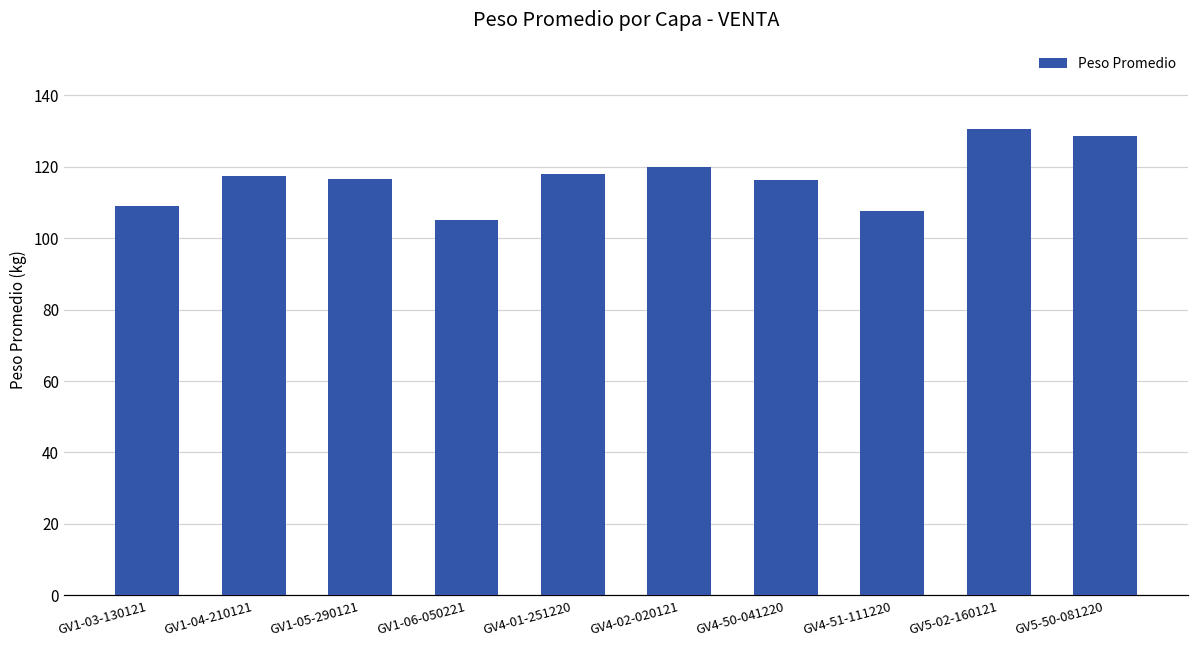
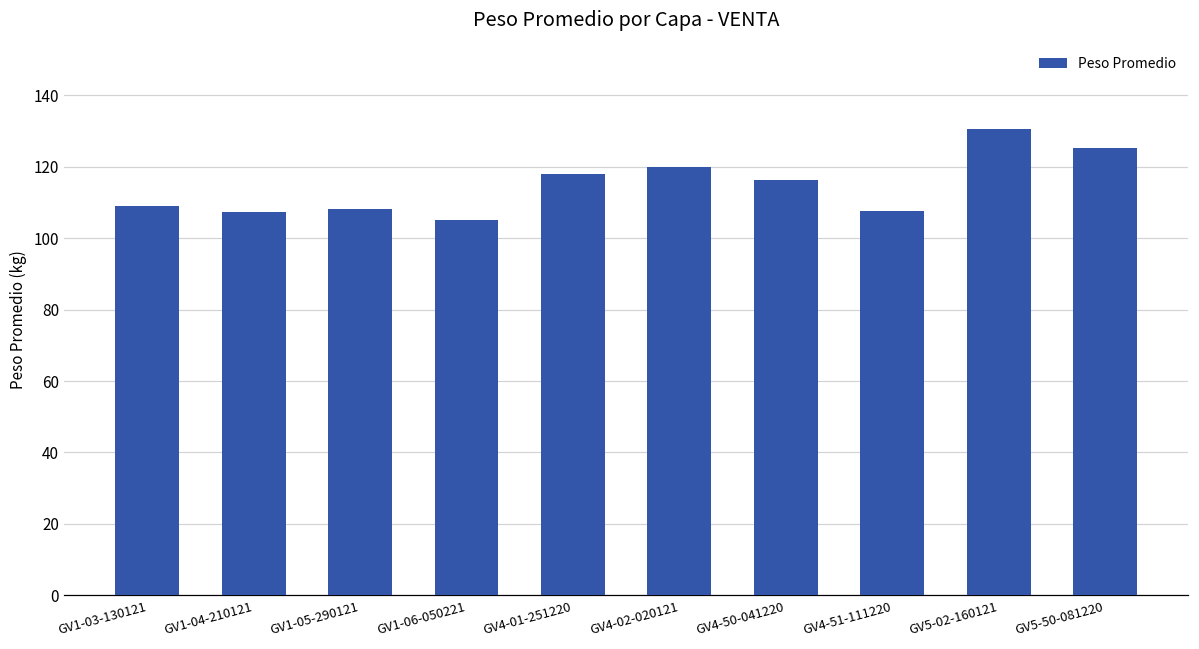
  {
    "GV1-03-130121": 109,
-   "GV1-04-210121": 117,
-   "GV1-05-290121": 117,
+   "GV1-04-210121": 107,
+   "GV1-05-290121": 108,
    "GV1-06-050221": 105,
    "GV4-01-251220": 118,
    "GV4-02-020121": 120,
    "GV4-50-041220": 116,
    "GV4-51-111220": 108,
    "GV5-02-160121": 131,
-   "GV5-50-081220": 129
+   "GV5-50-081220": 125
  }
